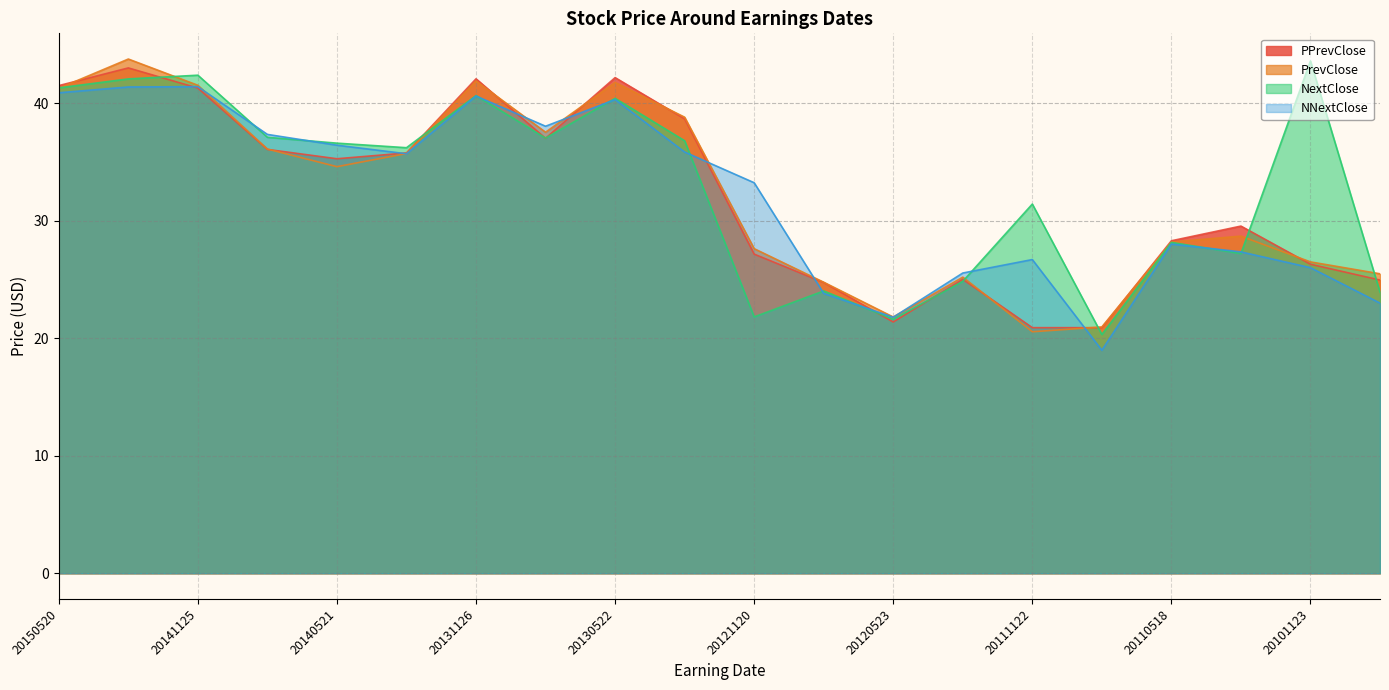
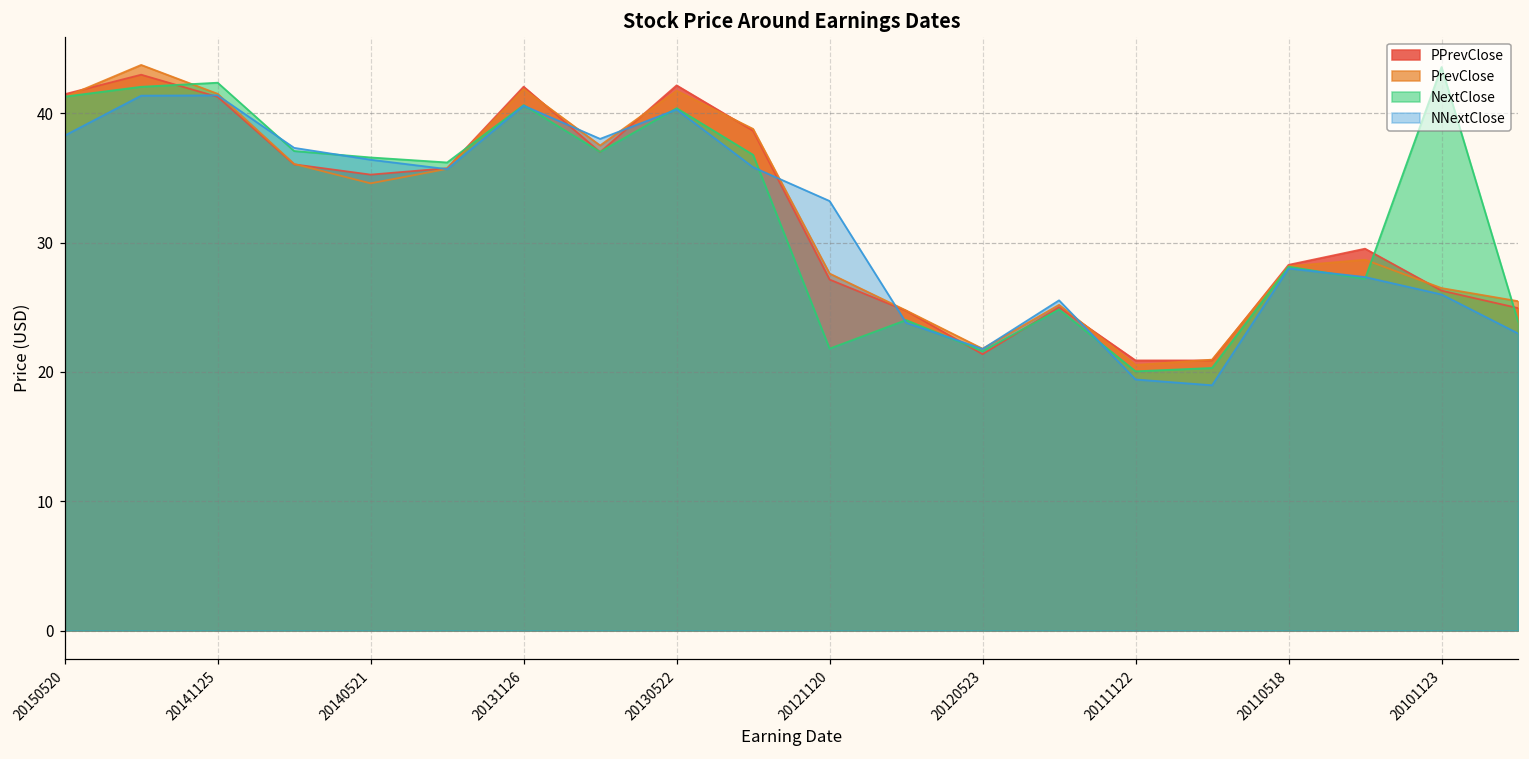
  {
    "NextClose": {
      "20141125": 42.4,
      "20121120": 21.8,
-     "20111122": 31.4
+     "20111122": 20.0
    },
    "NNextClose": {
-     "20150520": 40.9,
+     "20150520": 38.3,
      "20121120": 33.2,
-     "20111122": 26.7,
+     "20111122": 19.4,
      "20101123": 26.0
    }
  }
